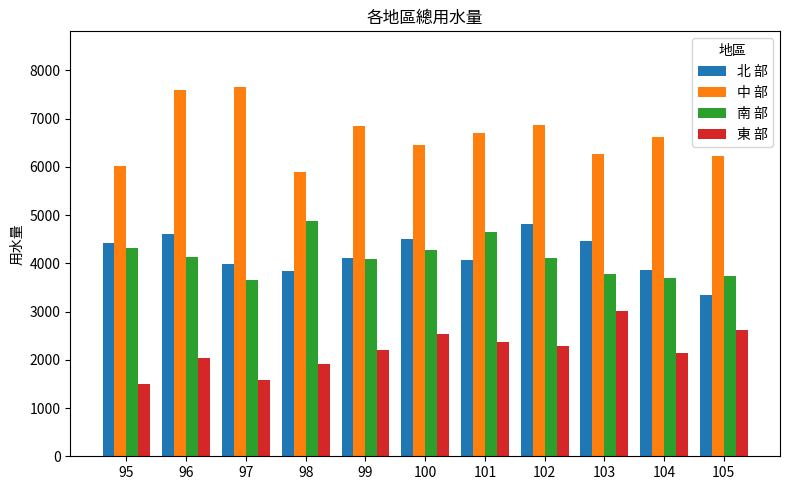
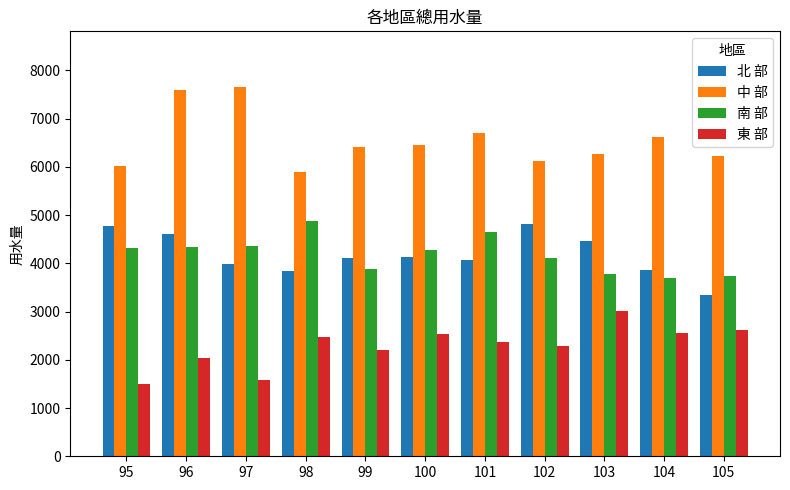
  {
    "北 部": {
-     "95": 4400,
+     "95": 4800,
      "96": 4600,
      "97": 4000,
      "98": 3800,
      "99": 4100,
-     "100": 4500,
+     "100": 4100,
      "101": 4100,
      "102": 4800,
      "103": 4500,
      "104": 3900,
      "105": 3300
    },
    "中 部": {
      "95": 6000,
      "96": 7600,
      "97": 7700,
      "98": 5900,
-     "99": 6800,
+     "99": 6400,
      "100": 6400,
      "101": 6700,
-     "102": 6900,
+     "102": 6100,
      "103": 6300,
      "104": 6600,
      "105": 6200
    },
    "南 部": {
      "95": 4300,
-     "96": 4100,
-     "97": 3700,
+     "96": 4300,
+     "97": 4400,
      "98": 4900,
-     "99": 4100,
+     "99": 3900,
      "100": 4300,
      "101": 4600,
      "102": 4100,
      "103": 3800,
      "104": 3700,
      "105": 3700
    },
    "東 部": {
      "95": 1500,
      "96": 2000,
      "97": 1600,
-     "98": 1900,
+     "98": 2500,
      "99": 2200,
      "100": 2500,
      "101": 2400,
      "102": 2300,
      "103": 3000,
-     "104": 2100,
+     "104": 2500,
      "105": 2600
    }
  }
